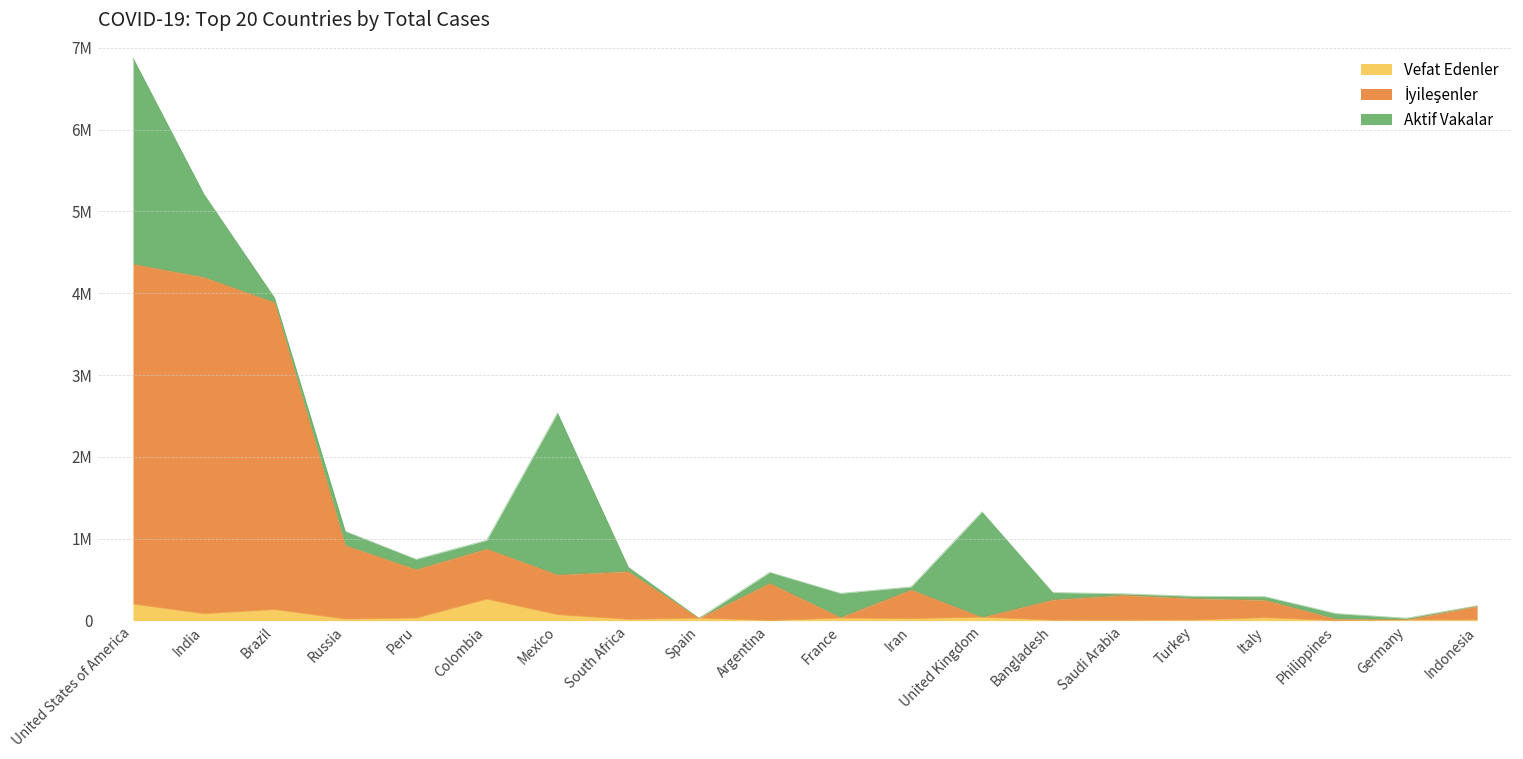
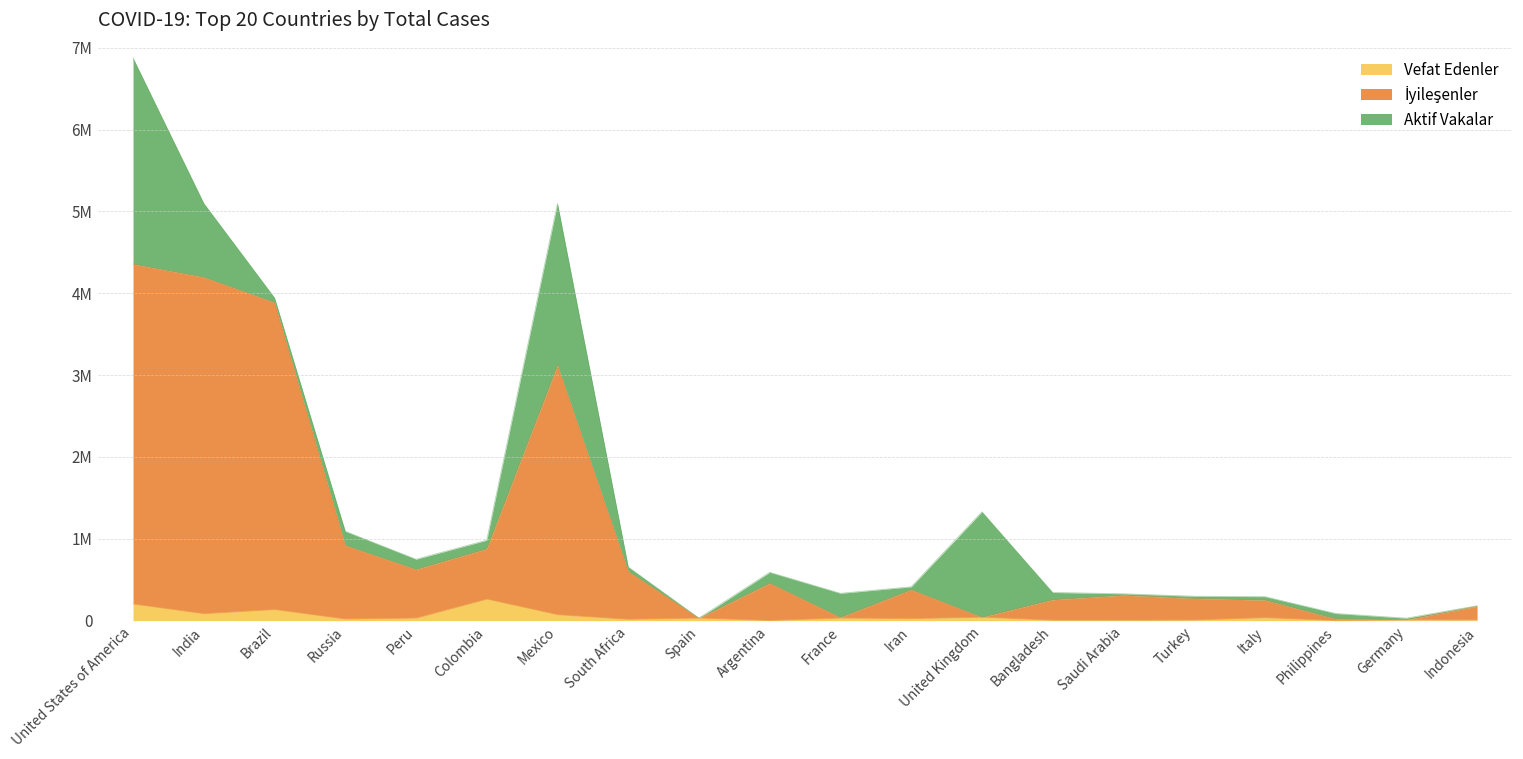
  {
    "Vefat Edenler": {
      "United States of America": 200000,
      "India": 100000,
      "Brazil": 100000,
      "Russia": 0,
      "Peru": 0,
      "Colombia": 300000,
      "Mexico": 100000,
      "South Africa": 0,
      "Argentina": 0,
      "Iran": 0,
      "Bangladesh": 0,
      "Saudi Arabia": 0,
      "Turkey": 0,
      "Italy": 0,
      "Indonesia": 0
    },
    "İyileşenler": {
      "United States of America": 4200000,
      "India": 4100000,
      "Brazil": 3800000,
      "Russia": 900000,
      "Peru": 600000,
      "Colombia": 600000,
-     "Mexico": 500000,
+     "Mexico": 3000000,
      "South Africa": 600000,
      "Argentina": 500000,
      "Iran": 400000,
      "Bangladesh": 300000,
      "Italy": 200000
    },
    "Aktif Vakalar": {
      "United States of America": 2500000,
-     "India": 1000000,
+     "India": 900000,
      "Brazil": 100000,
      "Russia": 200000,
      "Peru": 100000,
      "Colombia": 100000,
      "Mexico": 2000000,
      "South Africa": 100000,
      "Argentina": 100000,
      "France": 300000,
      "Iran": 0,
      "United Kingdom": 1300000,
      "Bangladesh": 100000,
      "Italy": 0,
      "Philippines": 100000
    }
  }
